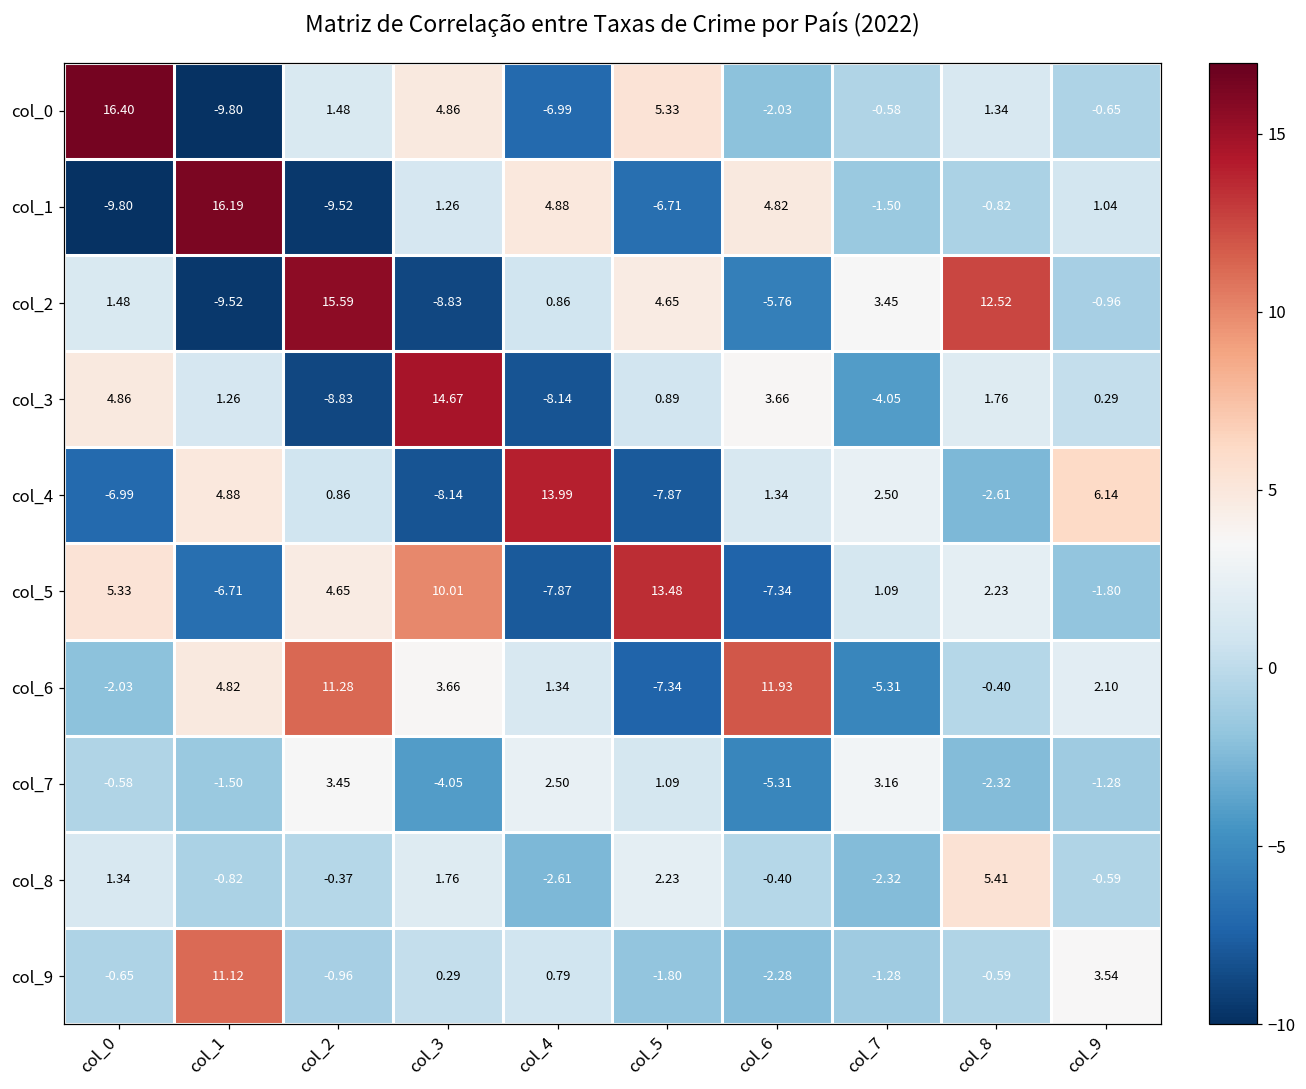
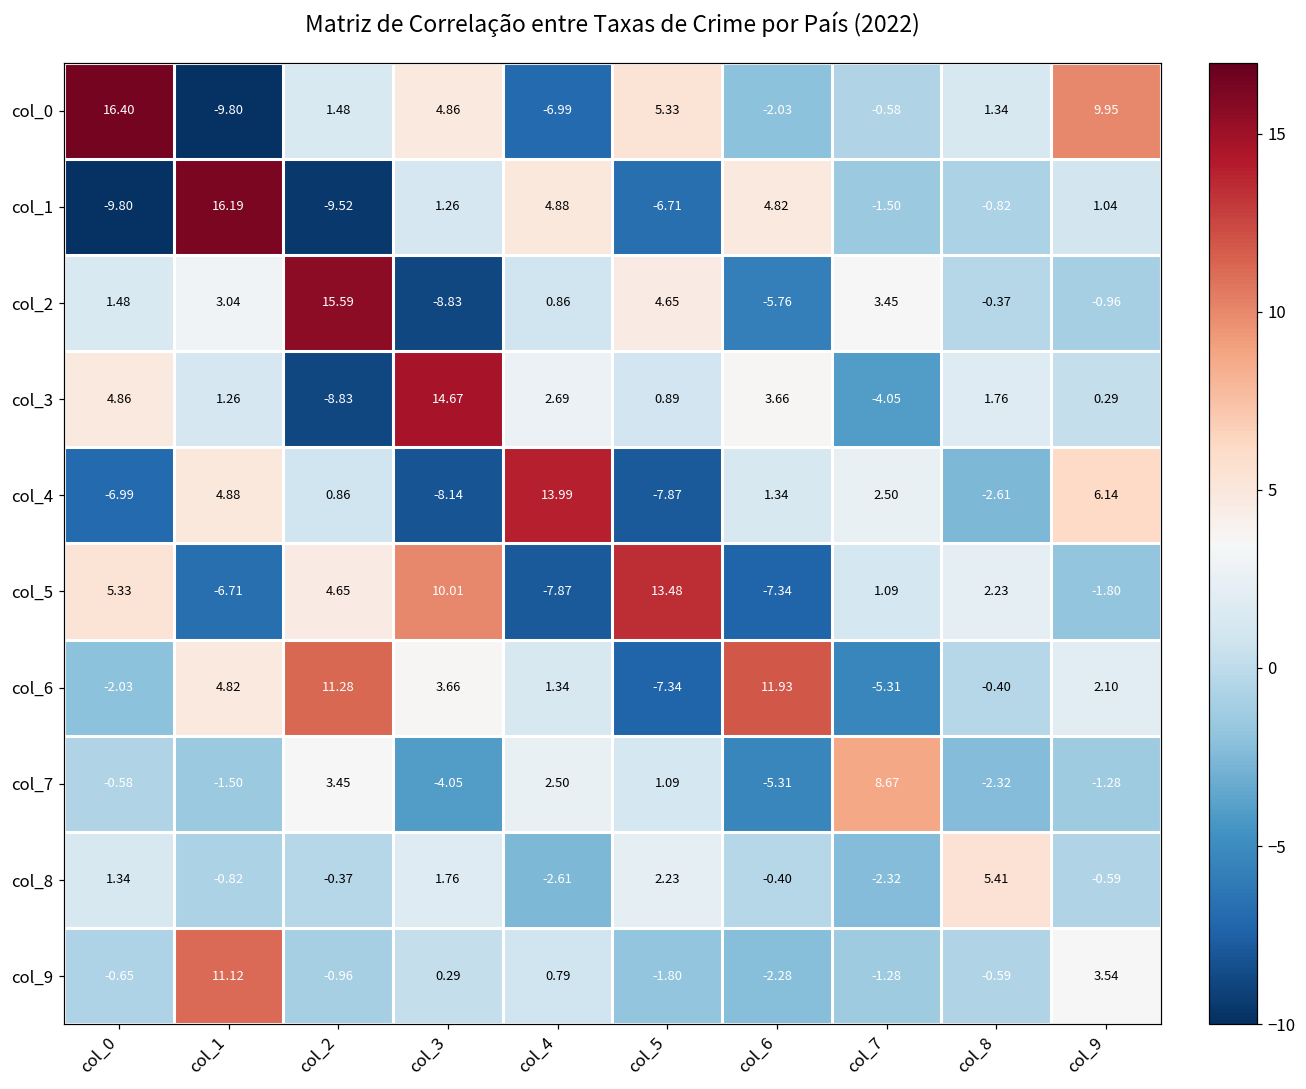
  {
    "col_0": {
      "col_0": 16.40,
      "col_1": -9.80,
      "col_2": 1.48,
      "col_3": 4.86,
      "col_4": -6.99,
      "col_5": 5.33,
      "col_6": -2.03,
      "col_7": -0.58,
      "col_8": 1.34,
-     "col_9": -0.65
+     "col_9": 9.95
    },
    "col_1": {
      "col_0": -9.80,
      "col_1": 16.19,
      "col_2": -9.52,
      "col_3": 1.26,
      "col_4": 4.88,
      "col_5": -6.71,
      "col_6": 4.82,
      "col_7": -1.50,
      "col_8": -0.82,
      "col_9": 1.04
    },
    "col_2": {
      "col_0": 1.48,
-     "col_1": -9.52,
+     "col_1": 3.04,
      "col_2": 15.59,
      "col_3": -8.83,
      "col_4": 0.86,
      "col_5": 4.65,
      "col_6": -5.76,
      "col_7": 3.45,
-     "col_8": 12.52,
+     "col_8": -0.37,
      "col_9": -0.96
    },
    "col_3": {
      "col_0": 4.86,
      "col_1": 1.26,
      "col_2": -8.83,
      "col_3": 14.67,
-     "col_4": -8.14,
+     "col_4": 2.69,
      "col_5": 0.89,
      "col_6": 3.66,
      "col_7": -4.05,
      "col_8": 1.76,
      "col_9": 0.29
    },
    "col_4": {
      "col_0": -6.99,
      "col_1": 4.88,
      "col_2": 0.86,
      "col_3": -8.14,
      "col_4": 13.99,
      "col_5": -7.87,
      "col_6": 1.34,
      "col_7": 2.50,
      "col_8": -2.61,
      "col_9": 6.14
    },
    "col_5": {
      "col_0": 5.33,
      "col_1": -6.71,
      "col_2": 4.65,
      "col_3": 10.01,
      "col_4": -7.87,
      "col_5": 13.48,
      "col_6": -7.34,
      "col_7": 1.09,
      "col_8": 2.23,
      "col_9": -1.80
    },
    "col_6": {
      "col_0": -2.03,
      "col_1": 4.82,
      "col_2": 11.28,
      "col_3": 3.66,
      "col_4": 1.34,
      "col_5": -7.34,
      "col_6": 11.93,
      "col_7": -5.31,
      "col_8": -0.40,
      "col_9": 2.10
    },
    "col_7": {
      "col_0": -0.58,
      "col_1": -1.50,
      "col_2": 3.45,
      "col_3": -4.05,
      "col_4": 2.50,
      "col_5": 1.09,
      "col_6": -5.31,
-     "col_7": 3.16,
+     "col_7": 8.67,
      "col_8": -2.32,
      "col_9": -1.28
    },
    "col_8": {
      "col_0": 1.34,
      "col_1": -0.82,
      "col_2": -0.37,
      "col_3": 1.76,
      "col_4": -2.61,
      "col_5": 2.23,
      "col_6": -0.40,
      "col_7": -2.32,
      "col_8": 5.41,
      "col_9": -0.59
    },
    "col_9": {
      "col_0": -0.65,
      "col_1": 11.12,
      "col_2": -0.96,
      "col_3": 0.29,
      "col_4": 0.79,
      "col_5": -1.80,
      "col_6": -2.28,
      "col_7": -1.28,
      "col_8": -0.59,
      "col_9": 3.54
    }
  }
